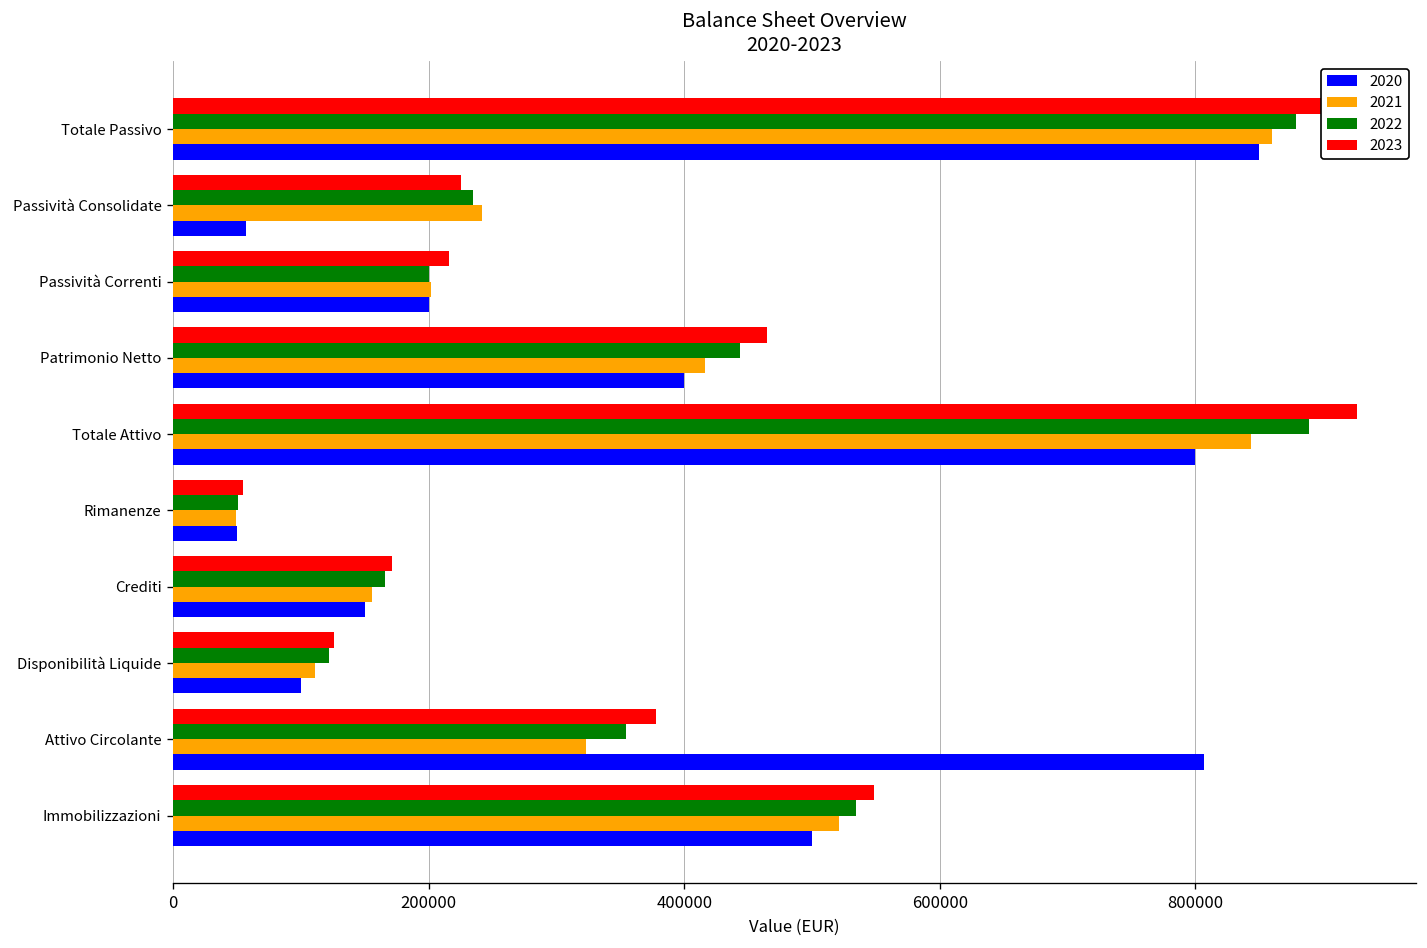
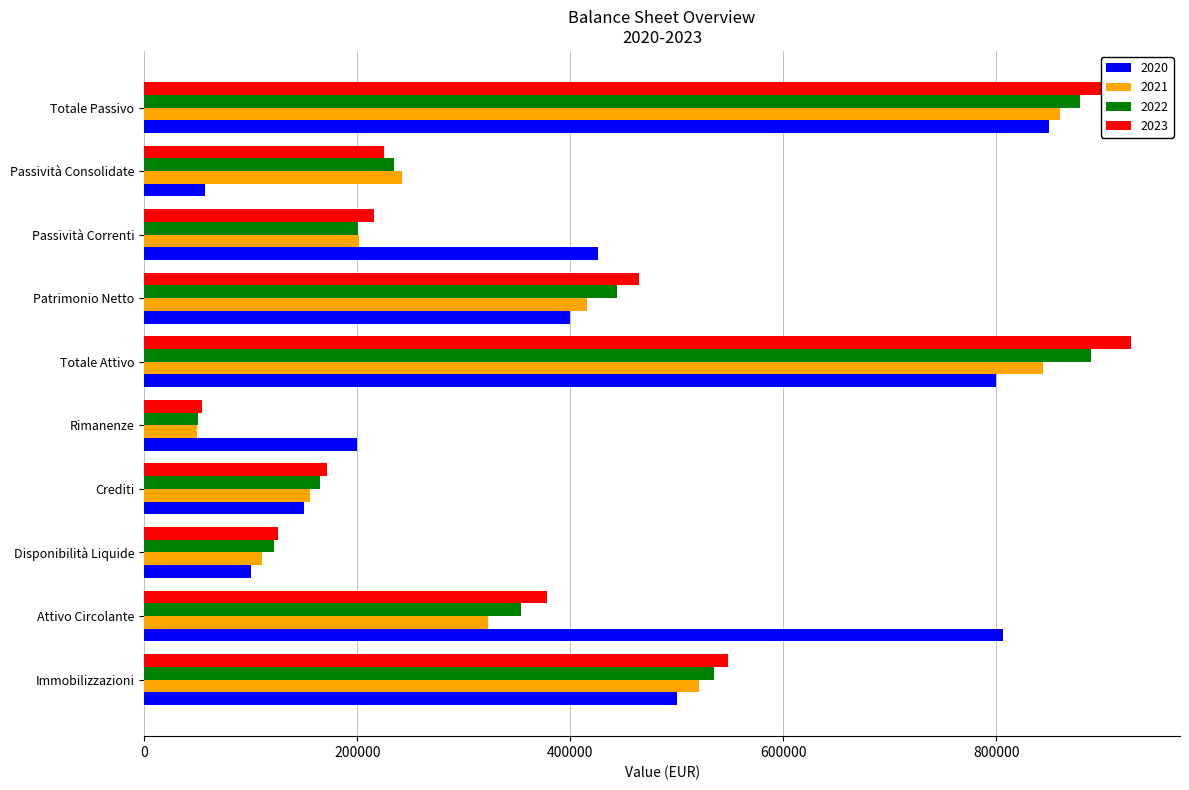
  {
    "2020": {
      "Totale Passivo": 850000,
      "Passività Consolidate": 57000,
-     "Passività Correnti": 200000,
+     "Passività Correnti": 426000,
      "Patrimonio Netto": 400000,
      "Totale Attivo": 800000,
-     "Rimanenze": 50000,
+     "Rimanenze": 200000,
      "Crediti": 150000,
      "Disponibilità Liquide": 100000,
      "Attivo Circolante": 806000,
      "Immobilizzazioni": 500000
    },
    "2021": {
      "Totale Passivo": 860000,
      "Passività Consolidate": 242000,
      "Passività Correnti": 202000,
      "Patrimonio Netto": 416000,
      "Totale Attivo": 844000,
      "Rimanenze": 50000,
      "Crediti": 156000,
      "Disponibilità Liquide": 111000,
      "Attivo Circolante": 323000,
      "Immobilizzazioni": 521000
    },
    "2022": {
      "Totale Passivo": 879000,
      "Passività Consolidate": 235000,
      "Passività Correnti": 201000,
      "Patrimonio Netto": 444000,
      "Totale Attivo": 889000,
      "Rimanenze": 51000,
      "Crediti": 165000,
      "Disponibilità Liquide": 122000,
      "Attivo Circolante": 354000,
      "Immobilizzazioni": 535000
    },
    "2023": {
      "Passività Consolidate": 226000,
      "Passività Correnti": 216000,
      "Patrimonio Netto": 465000,
      "Totale Attivo": 926000,
      "Rimanenze": 54000,
      "Crediti": 171000,
      "Disponibilità Liquide": 126000,
      "Attivo Circolante": 378000,
      "Immobilizzazioni": 548000
    }
  }
